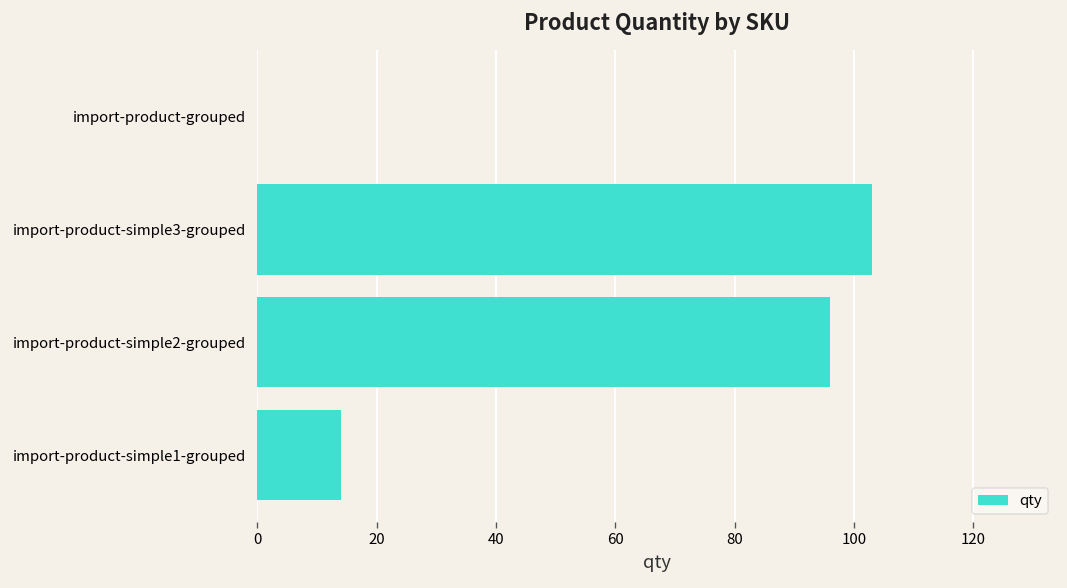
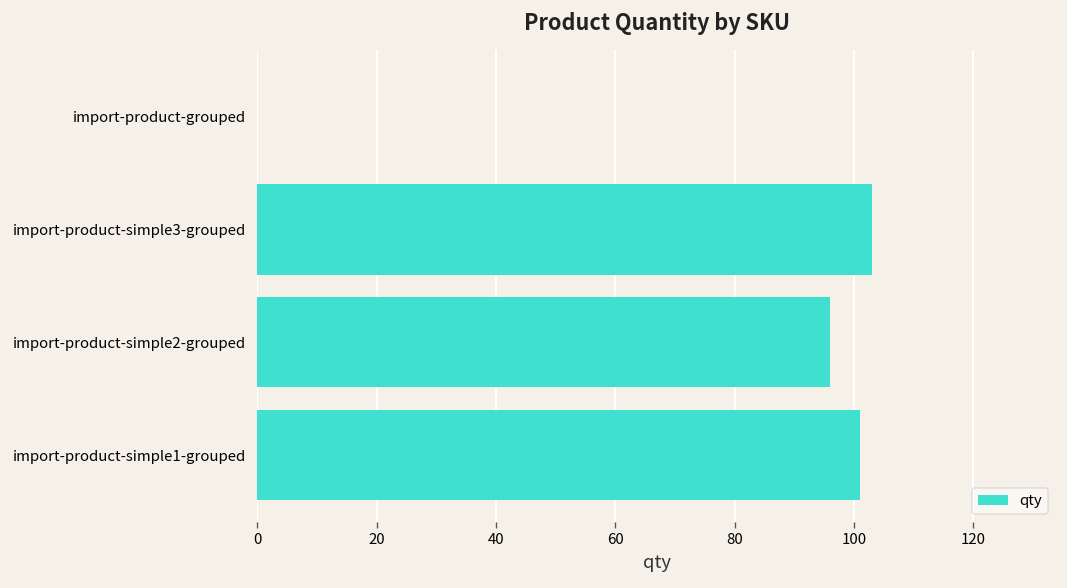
  {
    "import-product-grouped": 0,
    "import-product-simple3-grouped": 103,
    "import-product-simple2-grouped": 96,
-   "import-product-simple1-grouped": 14
+   "import-product-simple1-grouped": 101
  }
